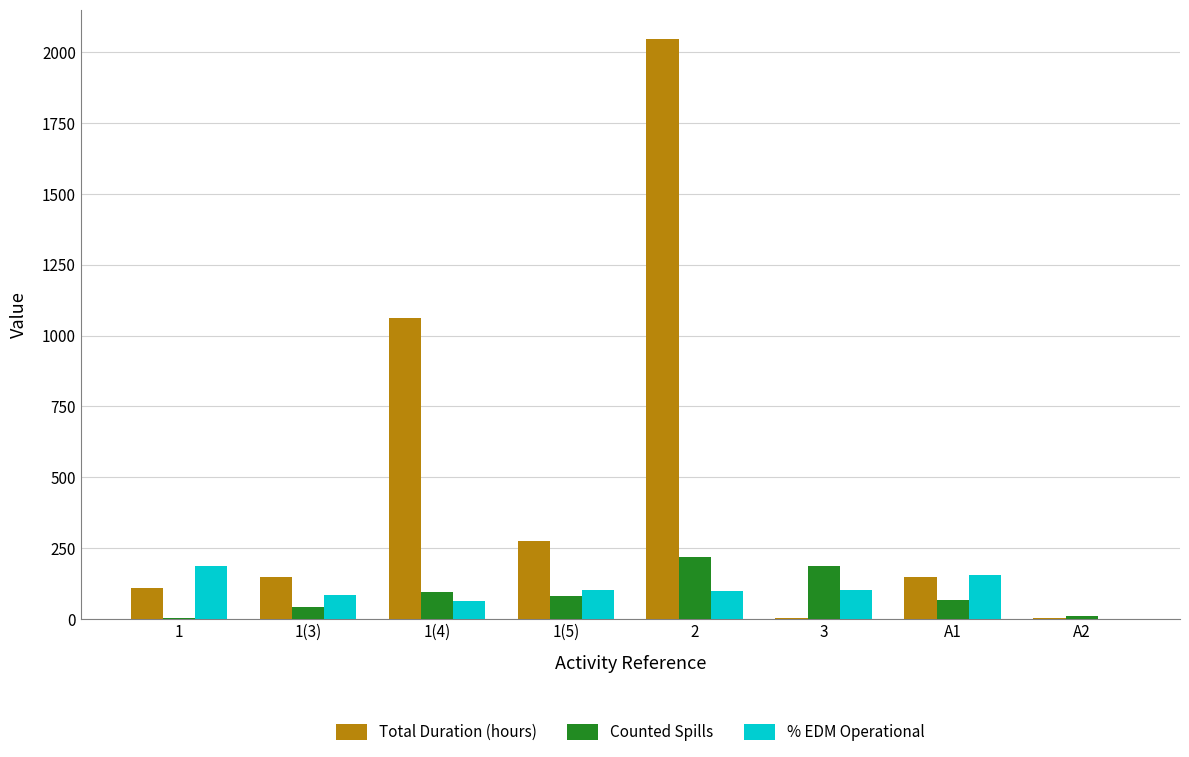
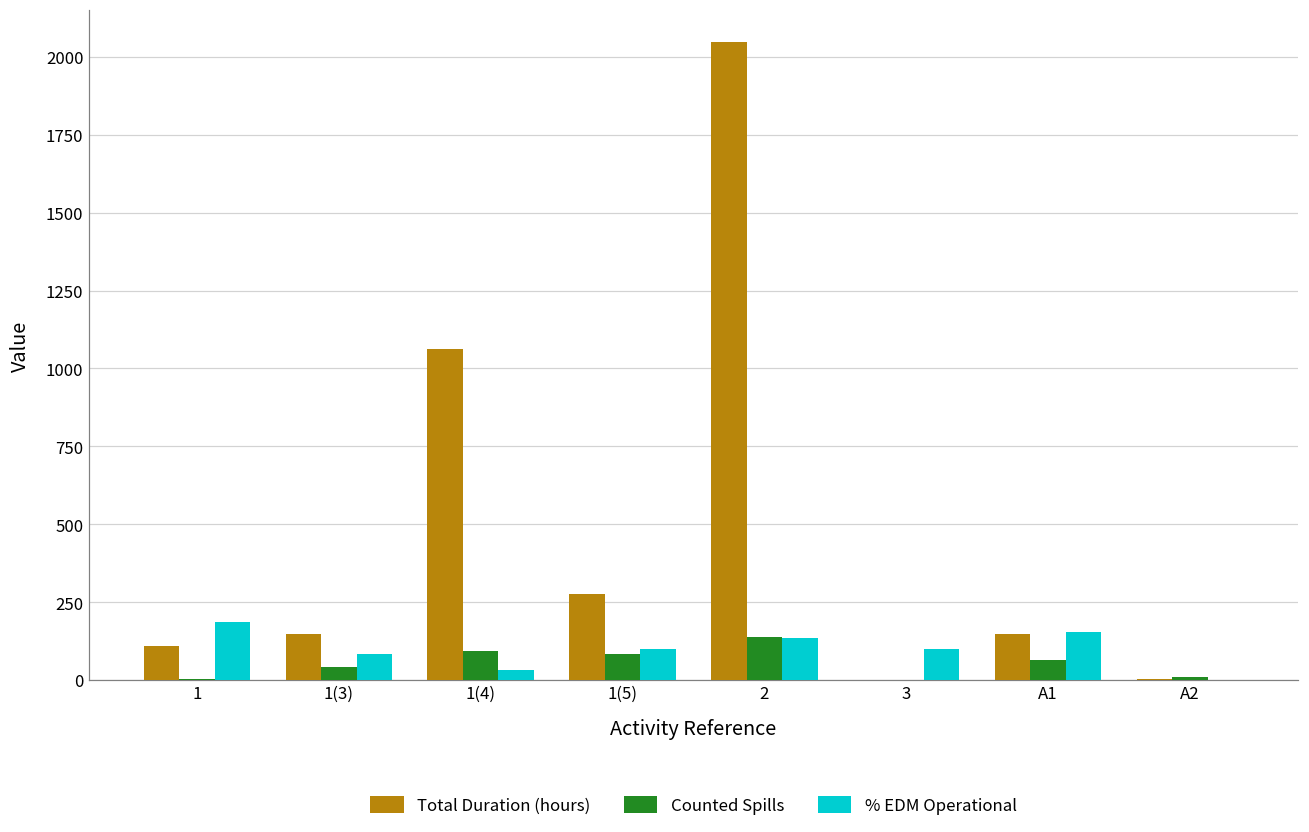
  {
    "Total Duration (hours)": {
      "1": 110,
      "1(3)": 150,
      "1(4)": 1060,
      "1(5)": 280,
      "2": 2050,
      "A1": 150
    },
    "Counted Spills": {
      "1(3)": 40,
      "1(4)": 90,
      "1(5)": 80,
-     "2": 220,
-     "3": 190,
+     "2": 140,
+     "3": 0,
      "A1": 70,
      "A2": 10
    },
    "% EDM Operational": {
      "1": 190,
      "1(3)": 80,
-     "1(4)": 60,
+     "1(4)": 30,
      "1(5)": 100,
-     "2": 100,
+     "2": 130,
      "3": 100,
      "A1": 160,
      "A2": 0
    }
  }
